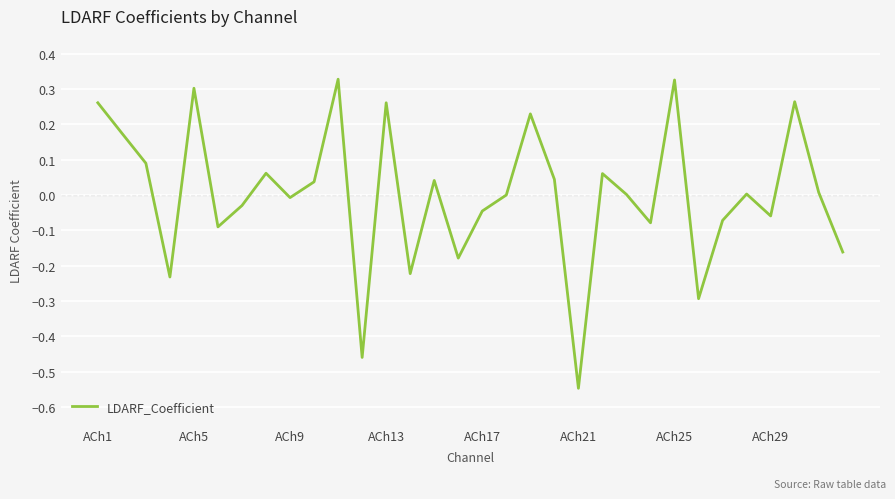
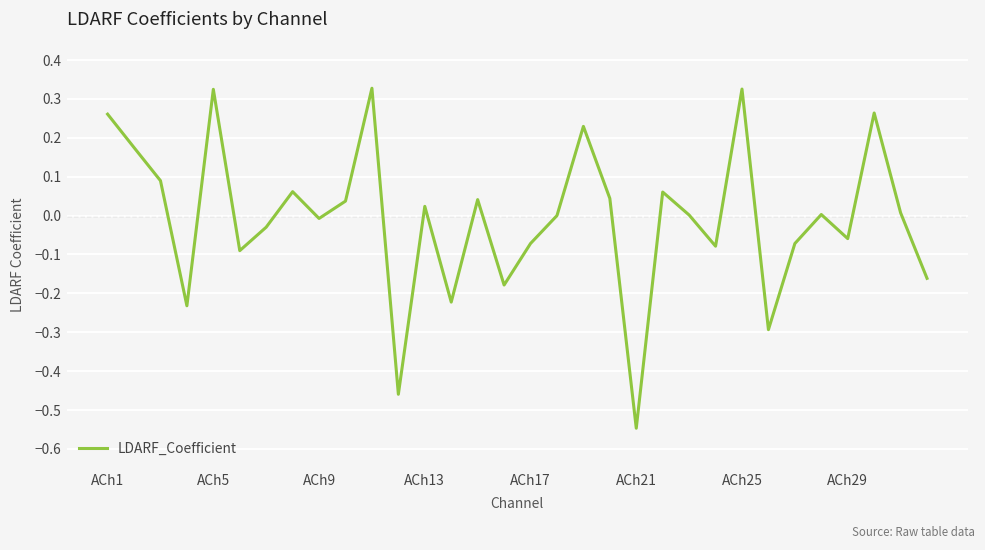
  {
    "ACh1": 0.26,
-   "ACh5": 0.30,
+   "ACh5": 0.32,
    "ACh9": -0.01,
-   "ACh13": 0.26,
-   "ACh17": -0.05,
+   "ACh13": 0.02,
+   "ACh17": -0.07,
    "ACh21": -0.55,
    "ACh25": 0.33,
    "ACh29": -0.06
  }
